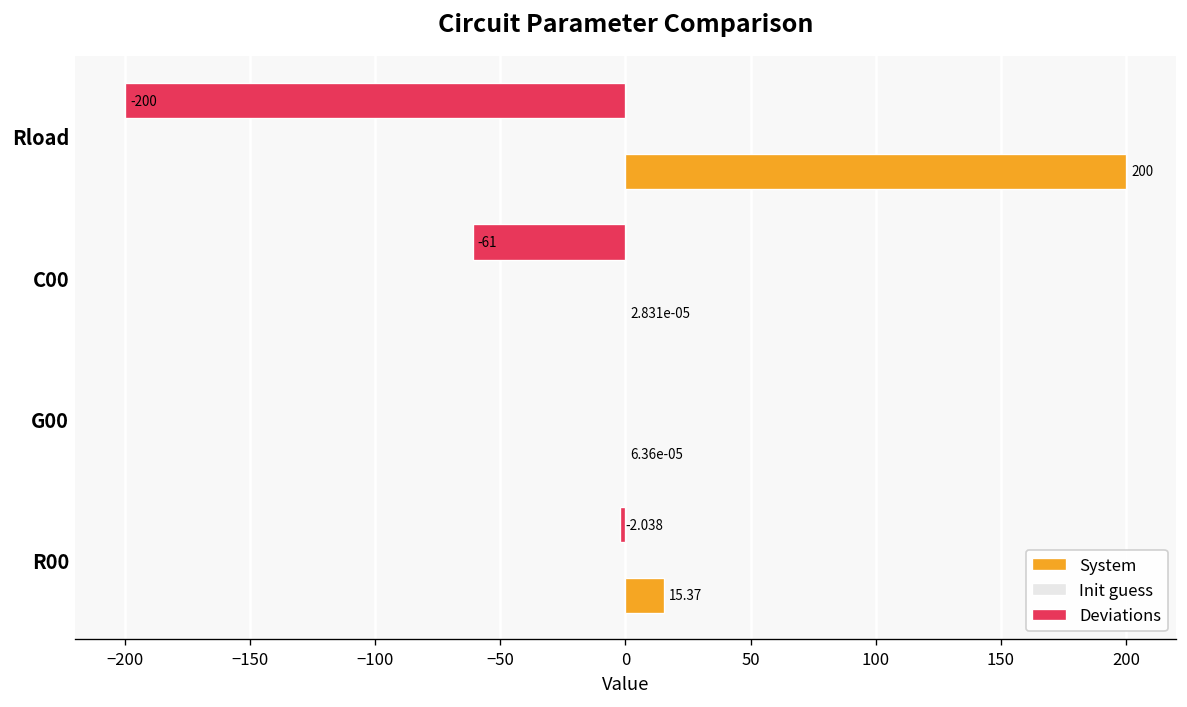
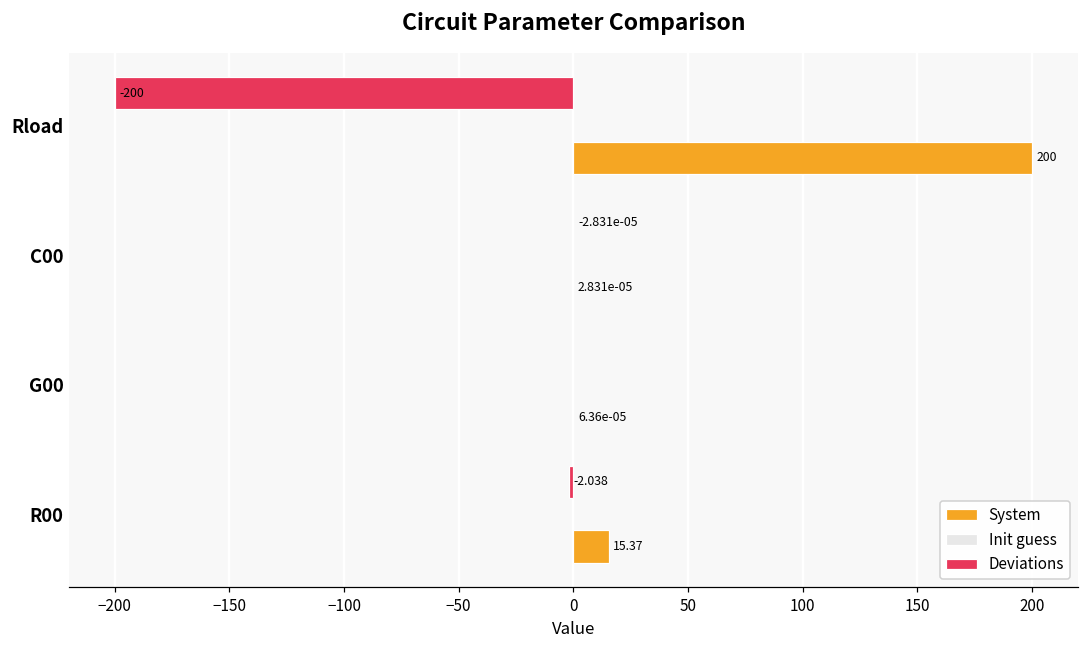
  {
    "System": {
      "Rload": "200",
      "C00": "2.831e-05",
      "G00": "6.36e-05",
      "R00": "15.37"
    },
    "Init guess": {
      "Rload": "0",
      "C00": "0",
      "R00": "0"
    },
    "Deviations": {
      "Rload": "-200",
-     "C00": "-61",
+     "C00": "-2.831e-05",
      "R00": "-2.038"
    }
  }
